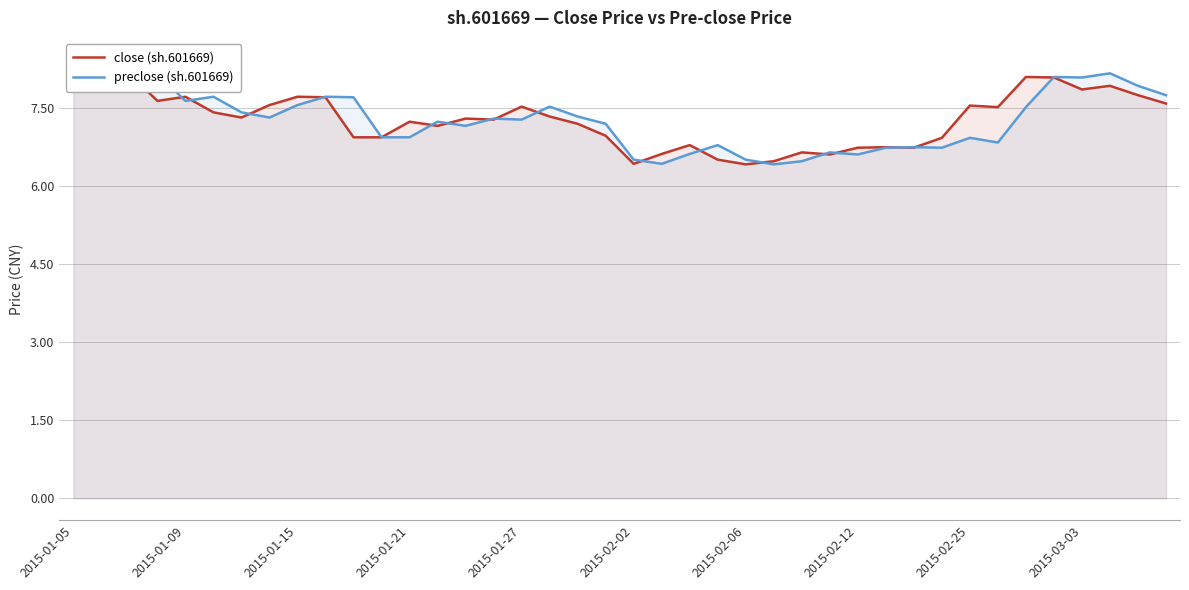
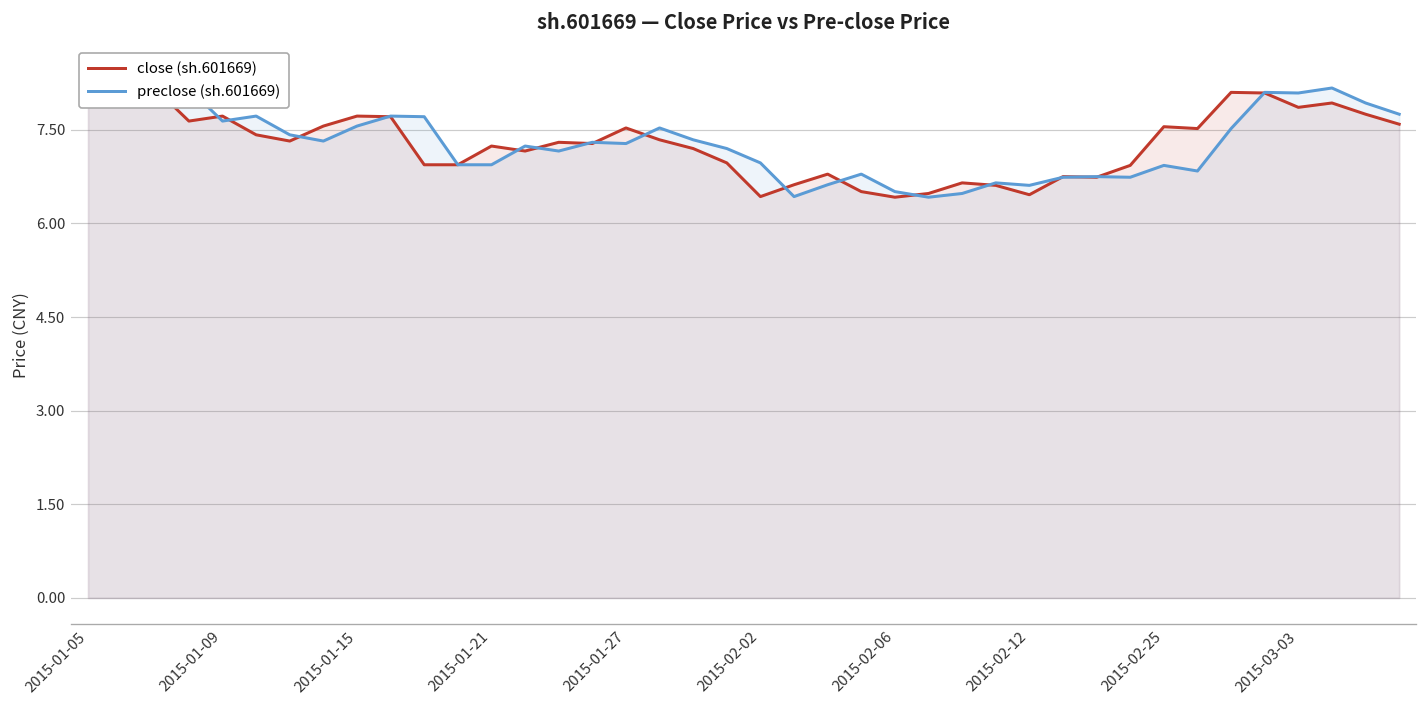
  {
    "close (sh.601669)": {
      "2015-01-09": 7.7,
      "2015-01-15": 7.7,
      "2015-01-21": 7.2,
      "2015-01-27": 7.5,
      "2015-02-02": 6.4,
      "2015-02-06": 6.4,
-     "2015-02-12": 6.7,
+     "2015-02-12": 6.5,
      "2015-02-25": 7.6,
      "2015-03-03": 7.9
    },
    "preclose (sh.601669)": {
      "2015-01-09": 7.6,
      "2015-01-15": 7.6,
      "2015-01-21": 6.9,
      "2015-01-27": 7.3,
-     "2015-02-02": 6.5,
+     "2015-02-02": 7.0,
      "2015-02-06": 6.5,
      "2015-02-12": 6.6,
      "2015-02-25": 6.9,
      "2015-03-03": 8.1
    }
  }
